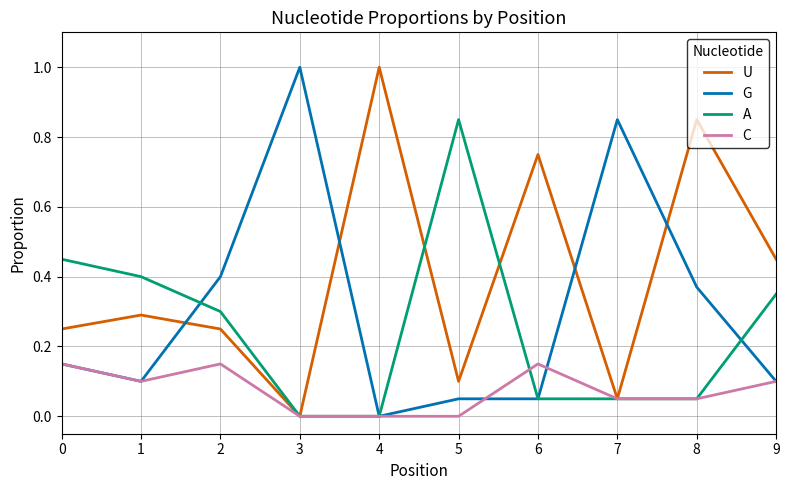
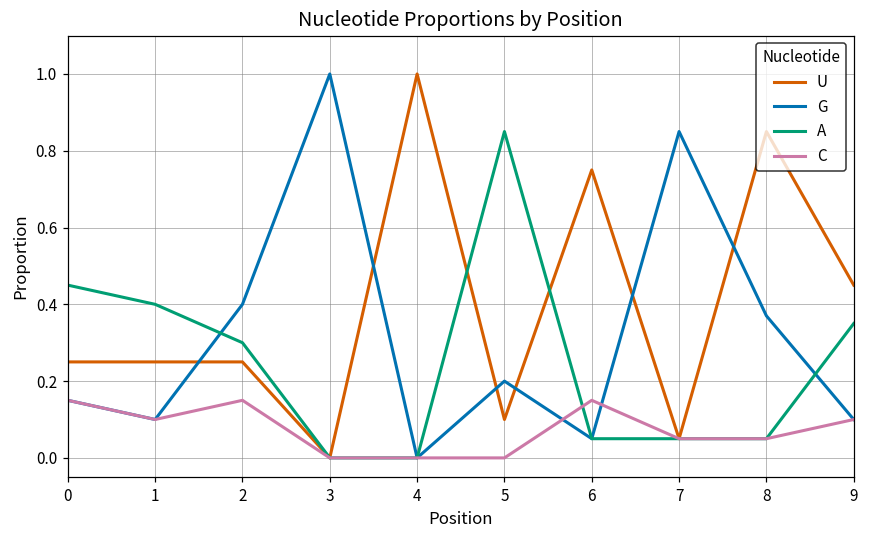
  {
    "U": {
      "0": 0.25,
-     "1": 0.29,
+     "1": 0.25,
      "2": 0.25,
      "4": 1.00,
      "5": 0.10,
      "6": 0.75,
      "9": 0.45
    },
    "G": {
      "2": 0.40,
      "3": 1.00,
-     "5": 0.05,
+     "5": 0.20,
      "7": 0.85,
      "8": 0.37
    },
    "A": {
      "0": 0.45,
      "1": 0.40,
      "2": 0.30,
      "5": 0.85,
      "9": 0.35
    },
    "C": {
      "2": 0.15,
      "5": 0.00,
      "6": 0.15
    }
  }
